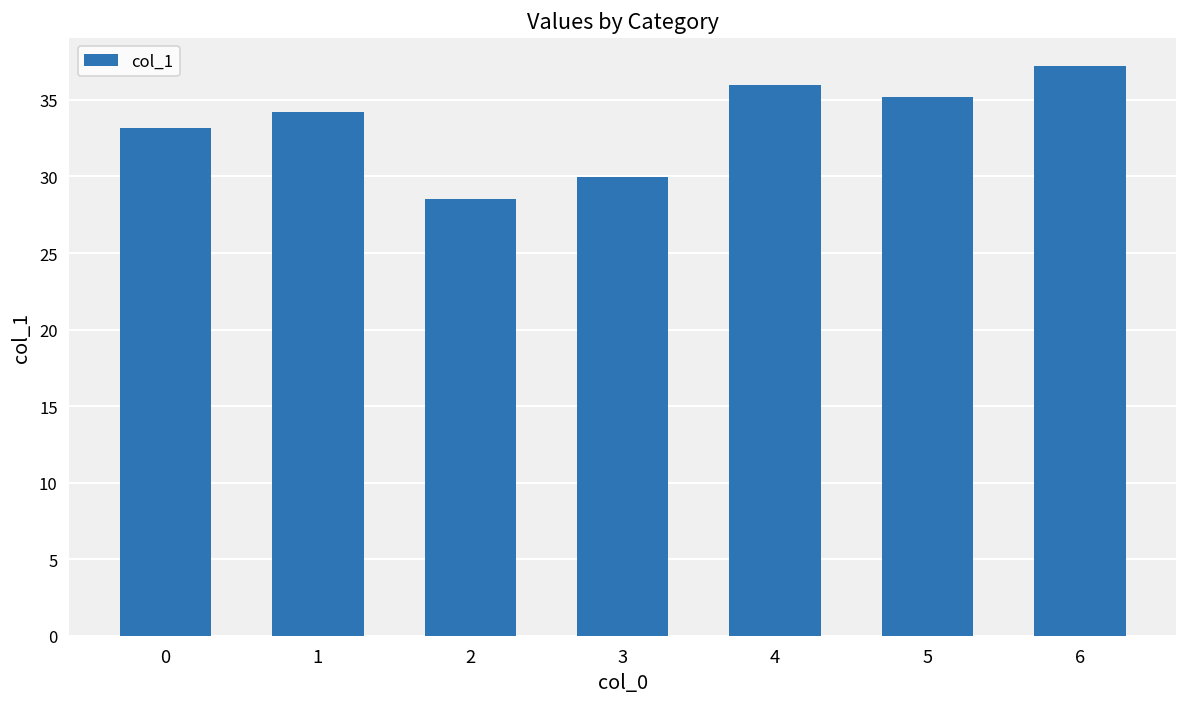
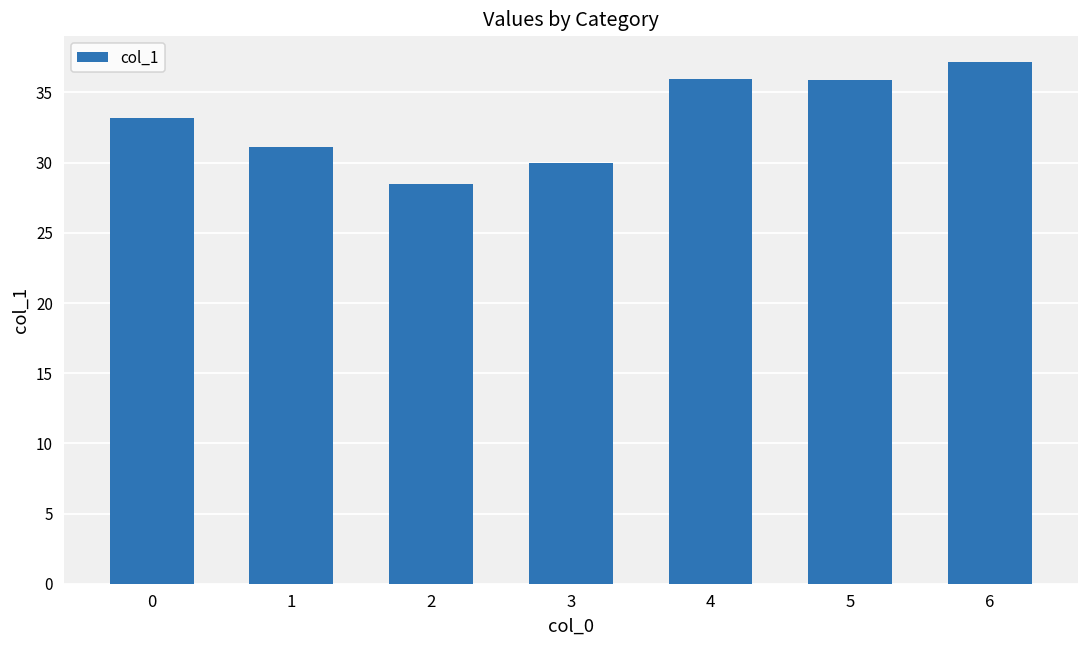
  {
    "0": 33.1,
-   "1": 34.2,
+   "1": 31.1,
    "2": 28.5,
    "3": 30.0,
    "4": 36.0,
-   "5": 35.2,
+   "5": 35.9,
    "6": 37.2
  }
